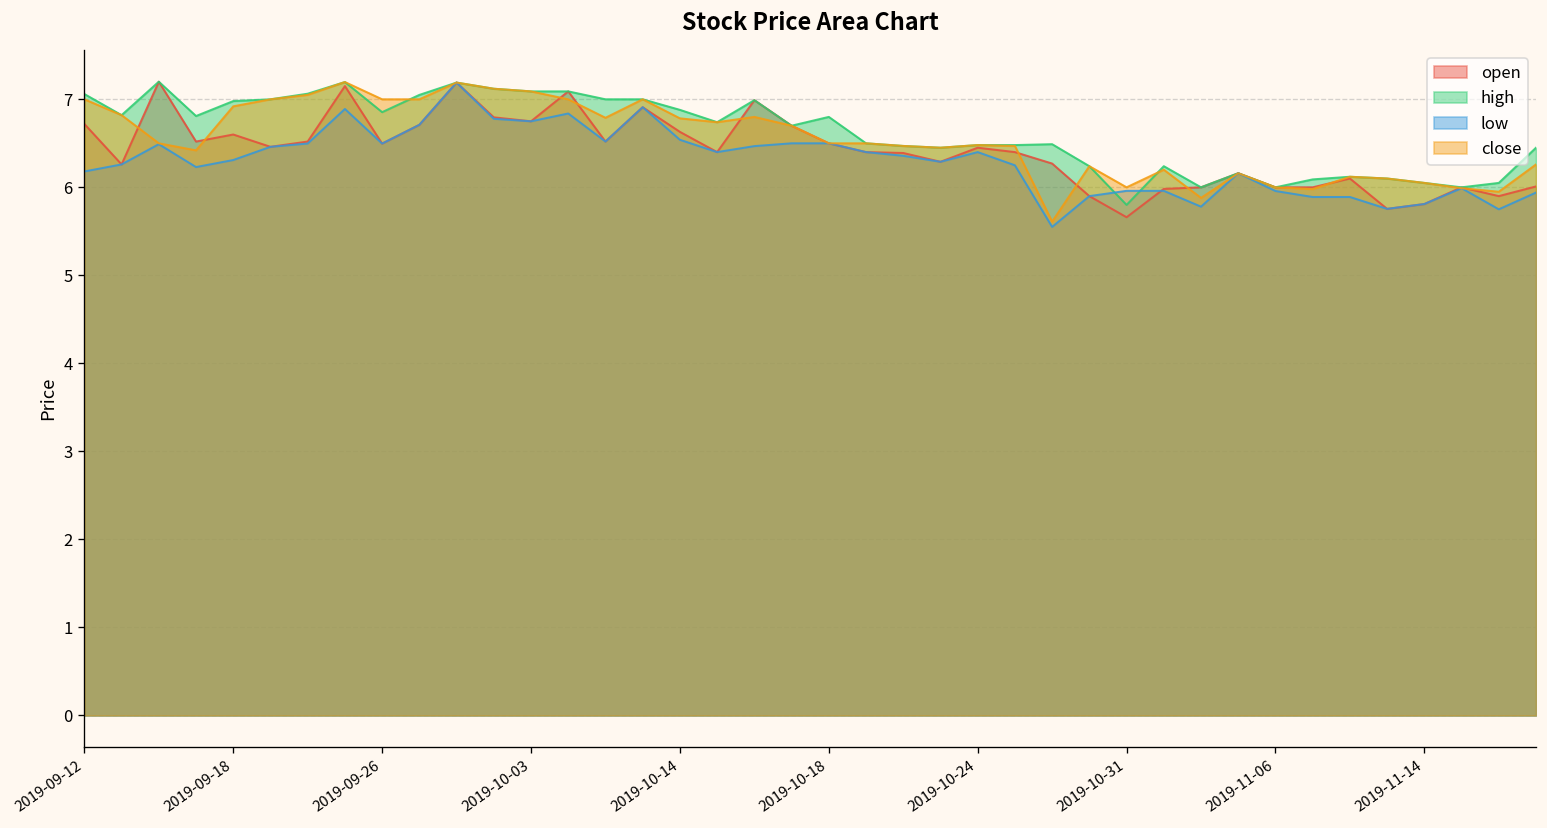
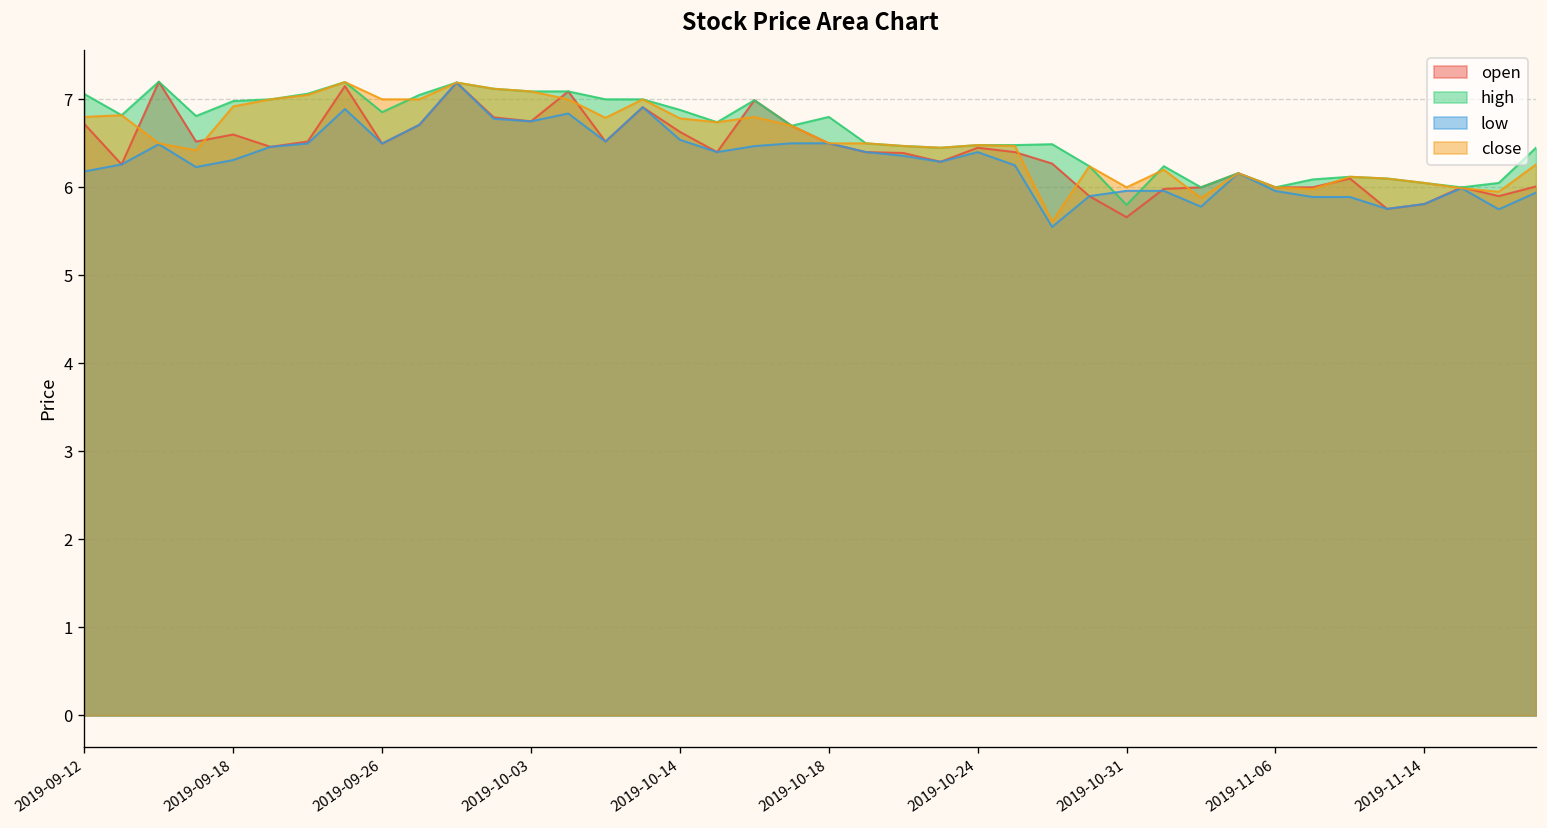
  {
    "open": {
      "2019-09-12": 6.7,
      "2019-09-18": 6.6,
      "2019-10-14": 6.6,
      "2019-10-31": 5.7
    },
    "high": {
      "2019-09-12": 7.1,
      "2019-09-18": 7.0,
      "2019-09-26": 6.9,
      "2019-10-14": 6.9,
      "2019-10-18": 6.8,
      "2019-10-31": 5.8
    },
    "low": {
      "2019-09-12": 6.2,
      "2019-09-18": 6.3,
      "2019-10-14": 6.5,
      "2019-10-24": 6.4,
      "2019-10-31": 6.0,
      "2019-11-06": 6.0
    },
    "close": {
-     "2019-09-12": 7.0,
+     "2019-09-12": 6.8,
      "2019-09-18": 6.9,
      "2019-09-26": 7.0,
      "2019-10-14": 6.8,
      "2019-10-31": 6.0
    }
  }
